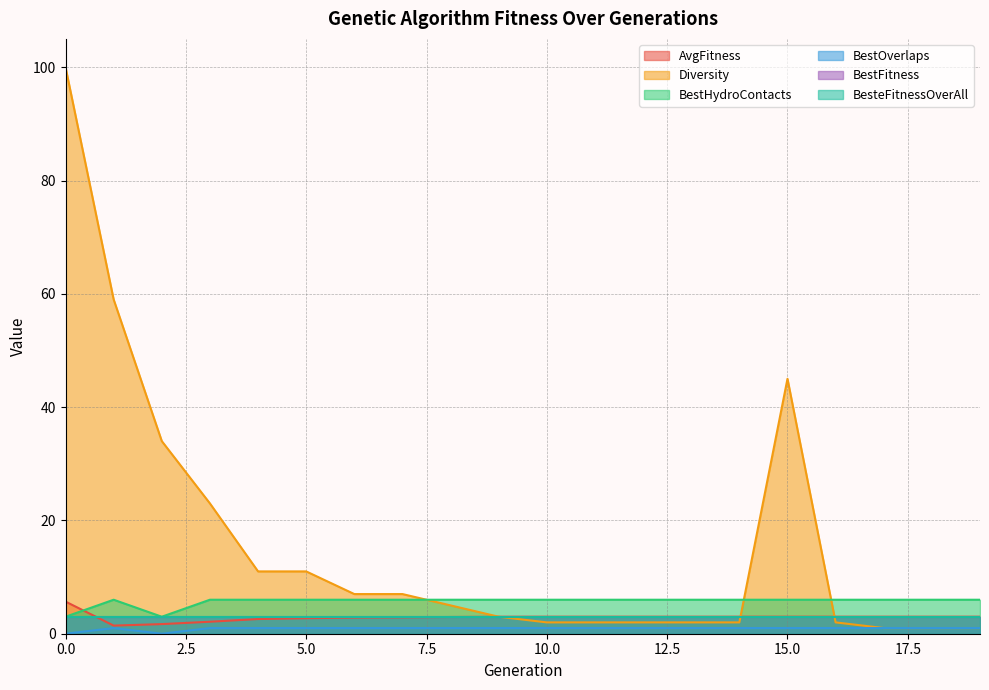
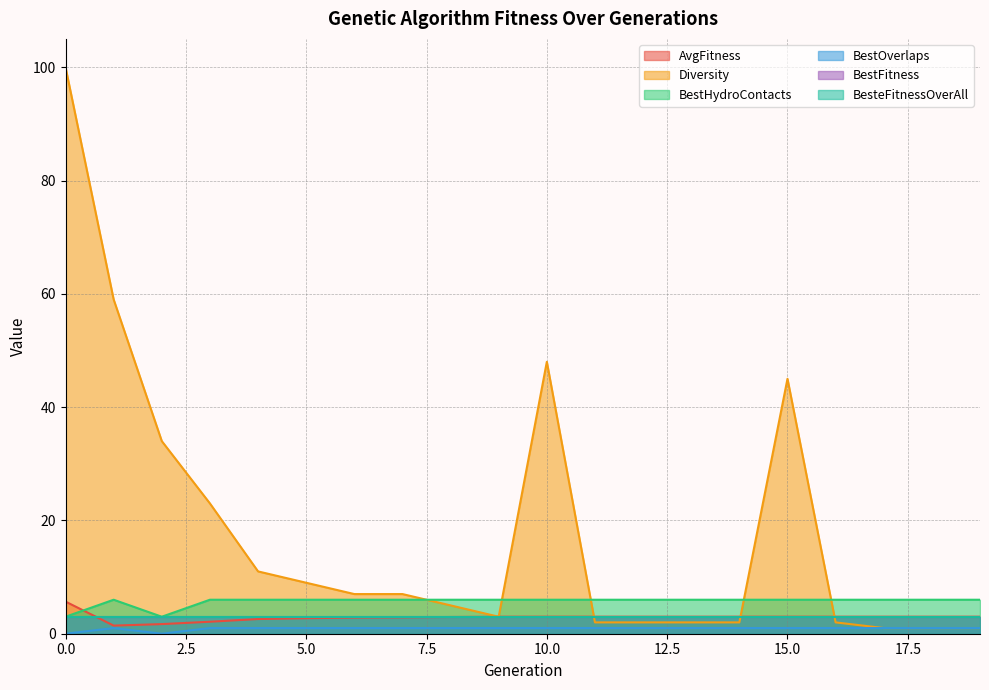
  {
    "AvgFitness": {
      "0.0": 6
    },
    "Diversity": {
      "0.0": 100,
-     "5.0": 11,
-     "10.0": 2,
+     "5.0": 9,
+     "10.0": 48,
      "15.0": 45
    },
    "BestOverlaps": {
      "0.0": 0,
      "5.0": 1,
      "10.0": 1,
      "15.0": 1
    }
  }
